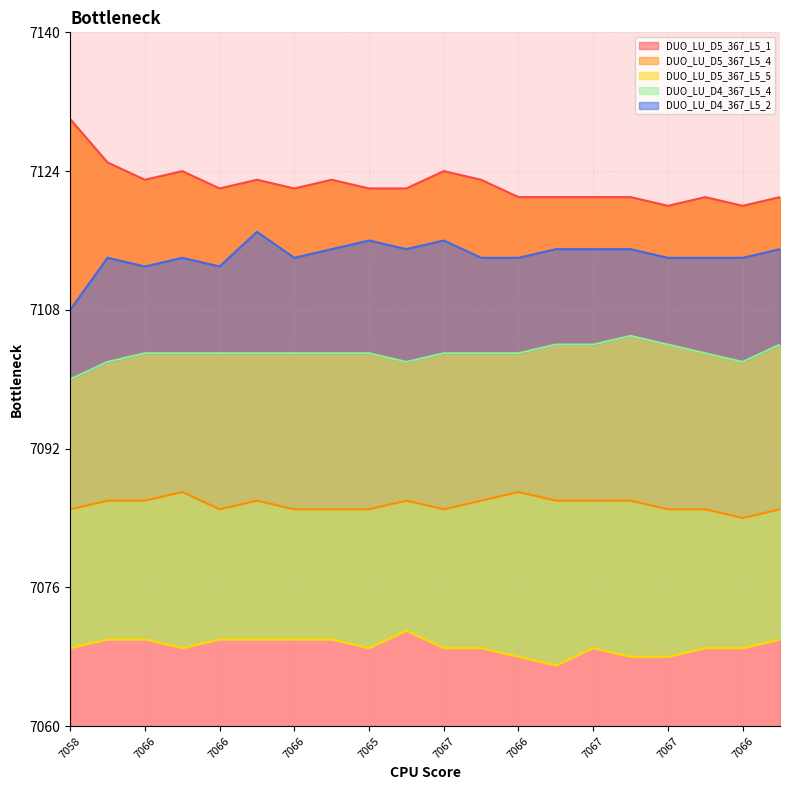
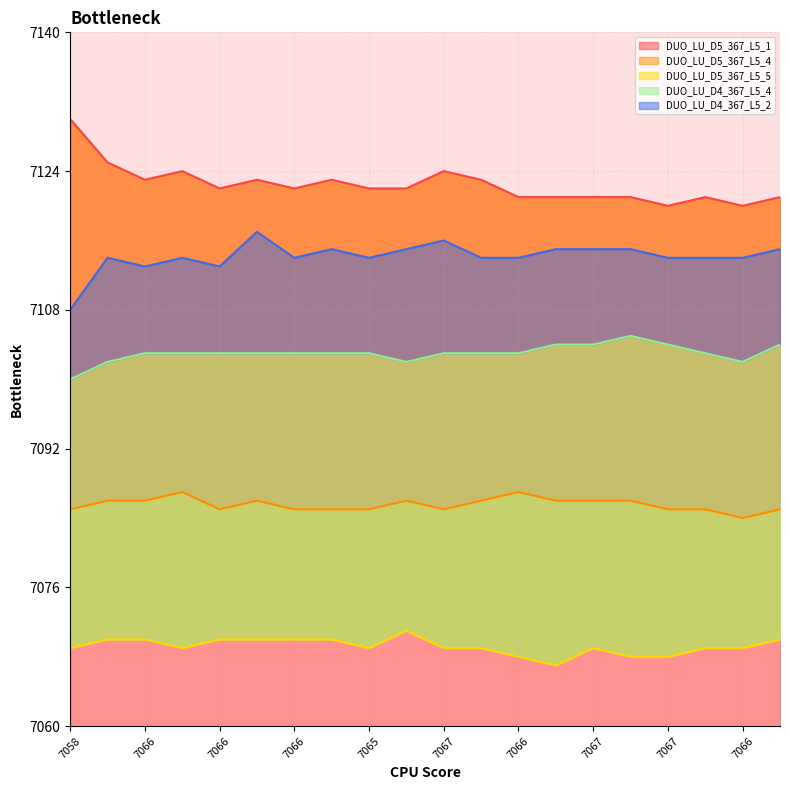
  {
    "DUO_LU_D4_367_L5_4": {
      "7058": 7100,
      "7065": 7103
    },
    "DUO_LU_D4_367_L5_2": {
      "7058": 7108,
-     "7065": 7116
+     "7065": 7114
    }
  }
